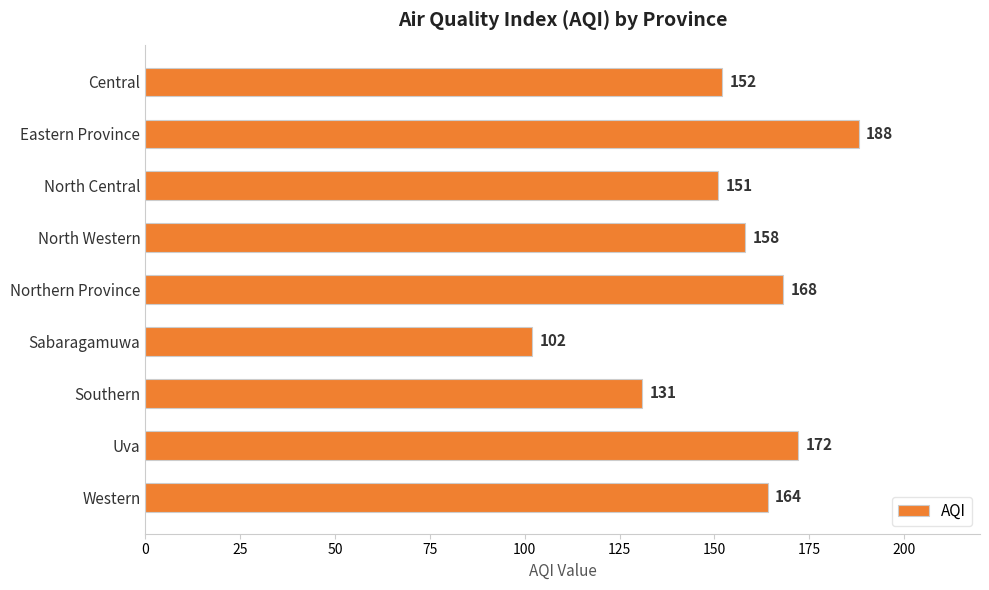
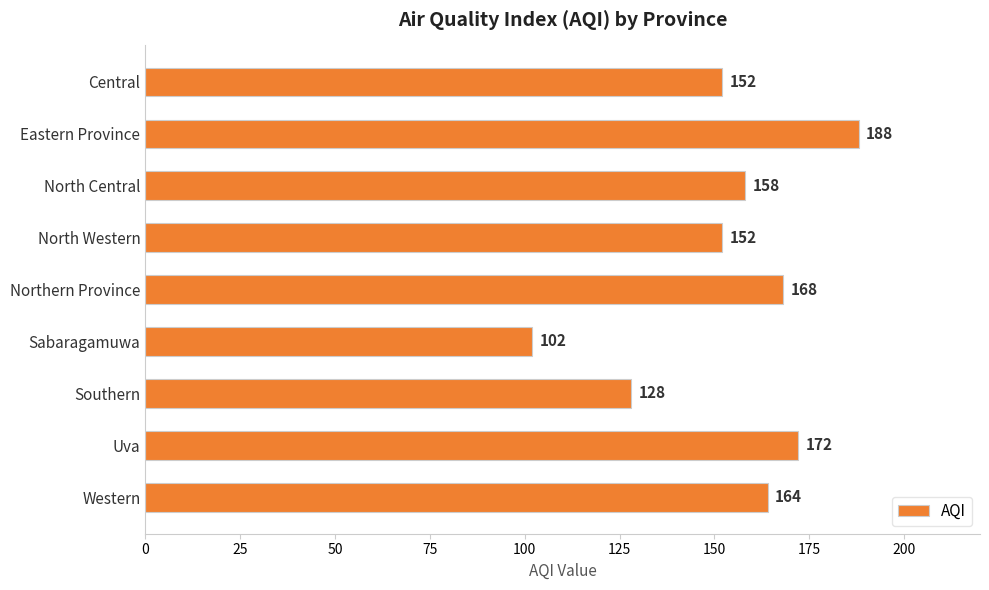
  {
    "Central": 152,
    "Eastern Province": 188,
-   "North Central": 151,
-   "North Western": 158,
+   "North Central": 158,
+   "North Western": 152,
    "Northern Province": 168,
    "Sabaragamuwa": 102,
-   "Southern": 131,
+   "Southern": 128,
    "Uva": 172,
    "Western": 164
  }
